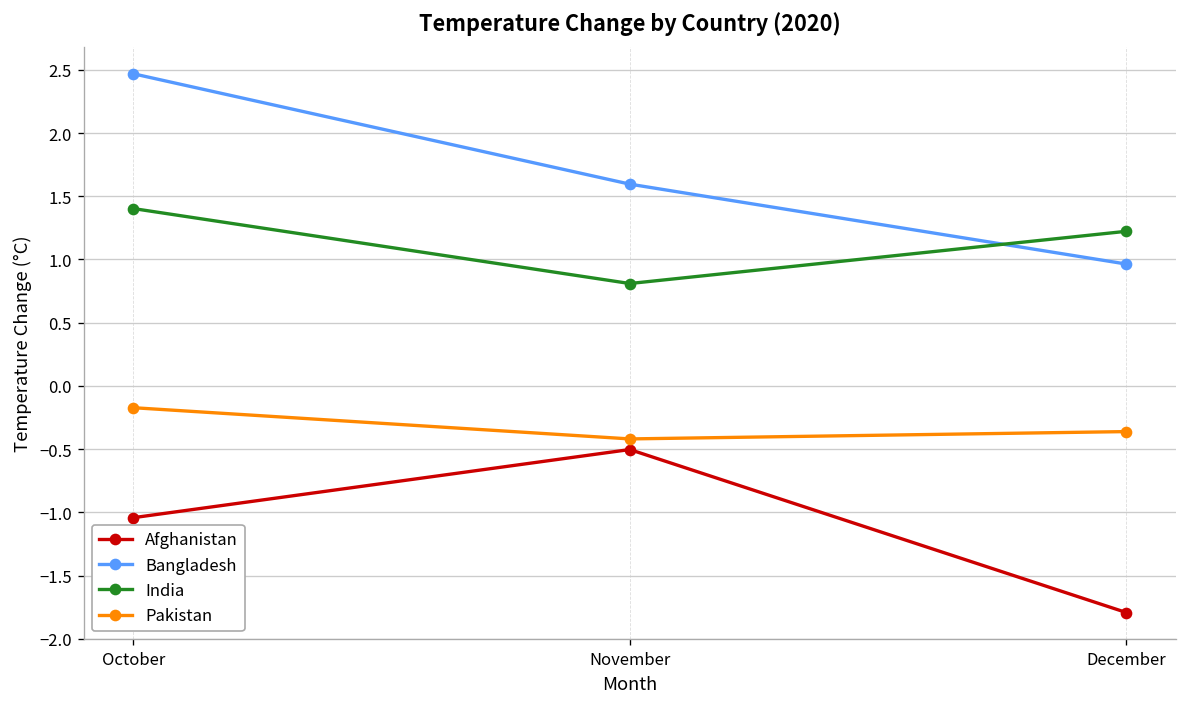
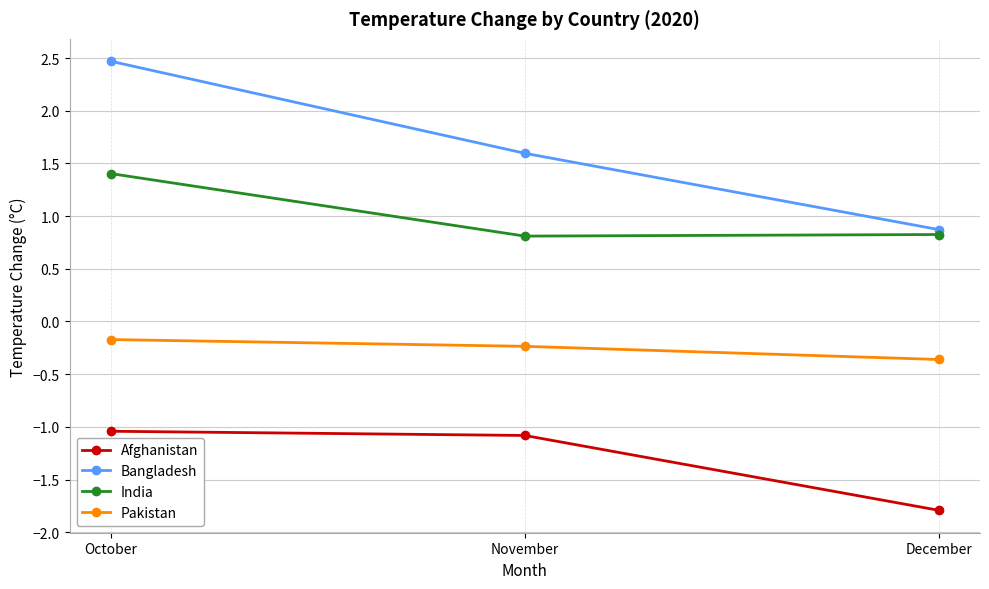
  {
    "Afghanistan": {
      "October": -1.04,
-     "November": -0.50,
+     "November": -1.08,
      "December": -1.79
    },
    "Bangladesh": {
      "October": 2.47,
      "November": 1.60,
-     "December": 0.96
+     "December": 0.87
    },
    "India": {
      "October": 1.40,
      "November": 0.81,
-     "December": 1.22
+     "December": 0.83
    },
    "Pakistan": {
      "October": -0.17,
-     "November": -0.42,
+     "November": -0.24,
      "December": -0.36
    }
  }
